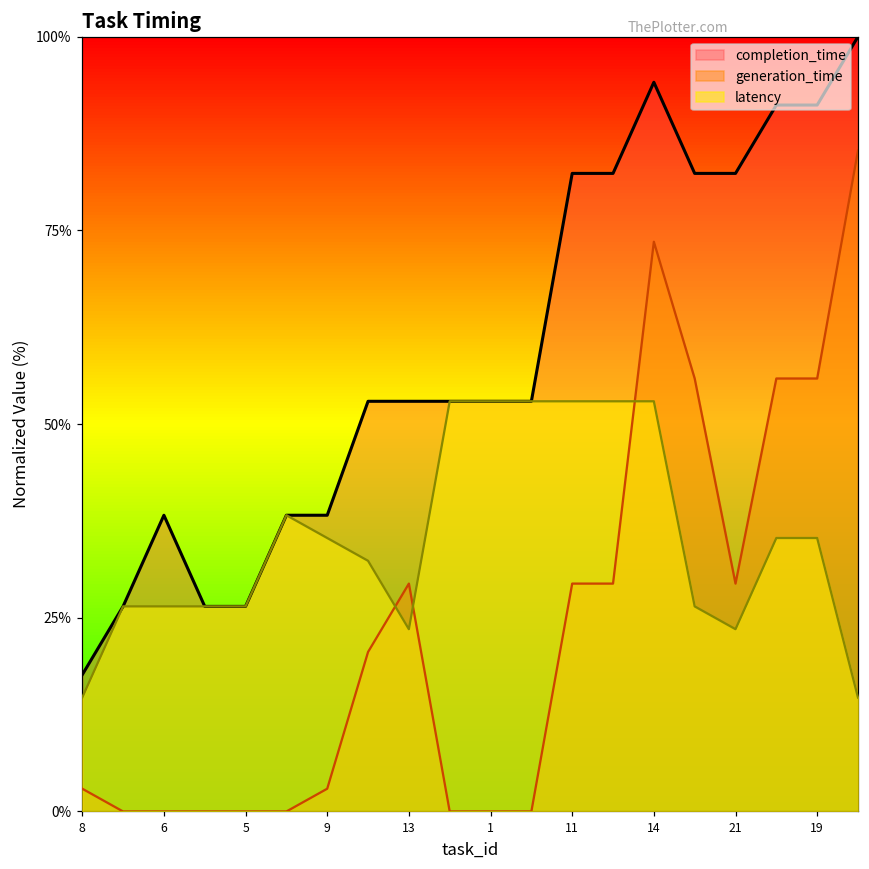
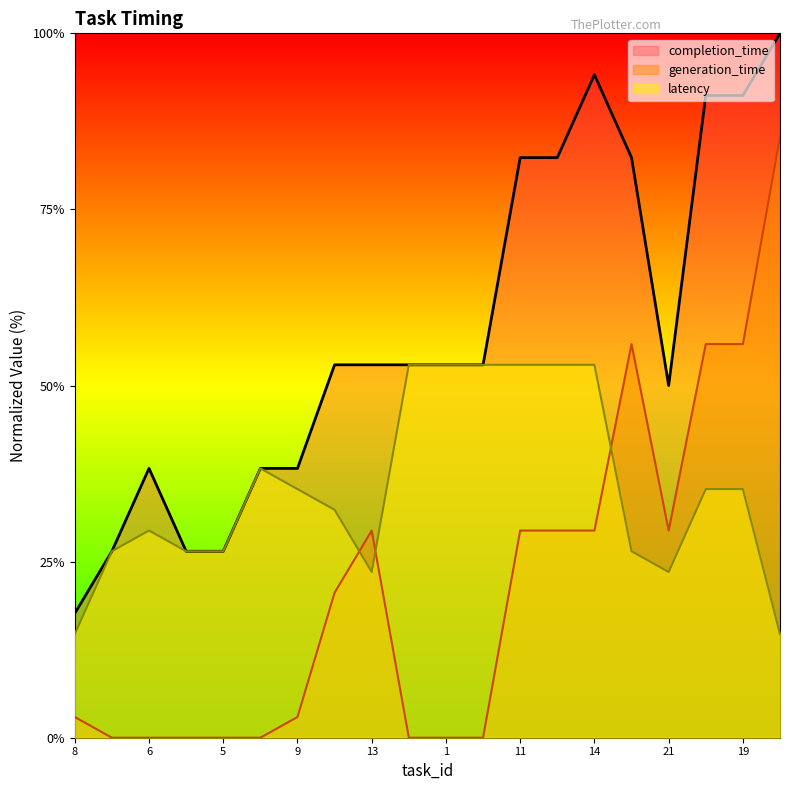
  {
    "completion_time": {
      "8": "18%",
      "6": "38%",
      "14": "94%",
-     "21": "82%"
+     "21": "50%"
    },
    "generation_time": {
      "8": "3%",
      "6": "0%",
-     "14": "74%",
+     "14": "29%",
      "21": "29%"
    },
    "latency": {
      "8": "15%",
-     "6": "26%",
+     "6": "29%",
      "14": "53%",
      "21": "24%"
    }
  }
